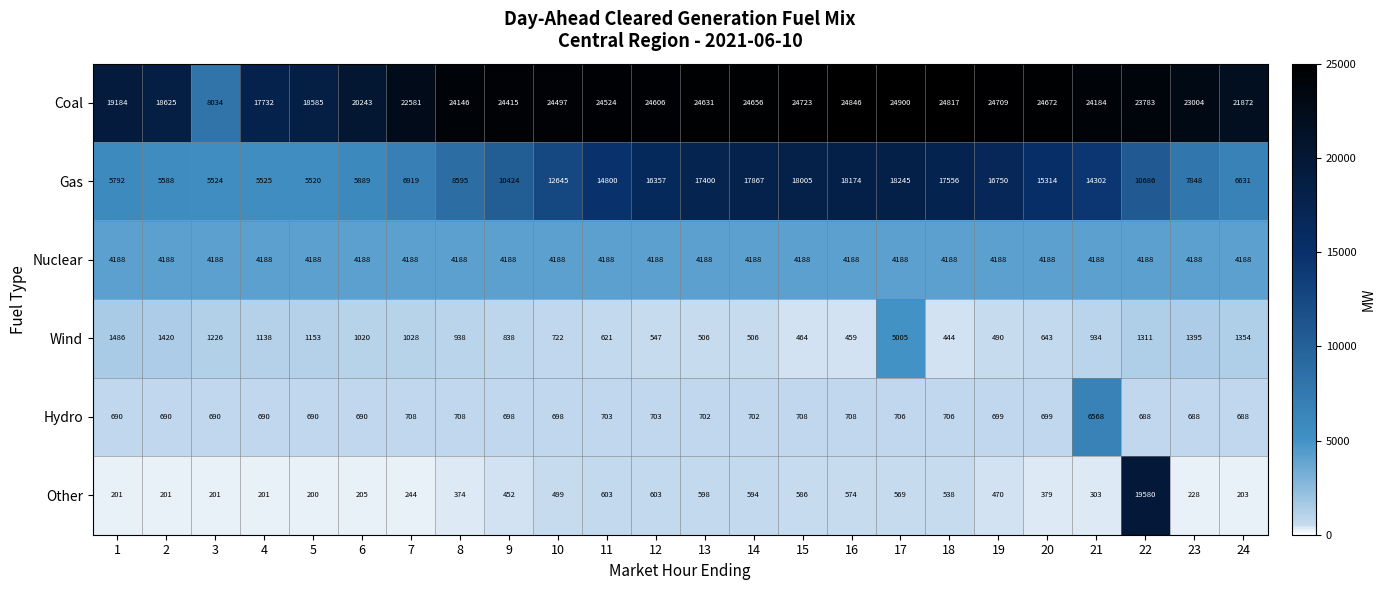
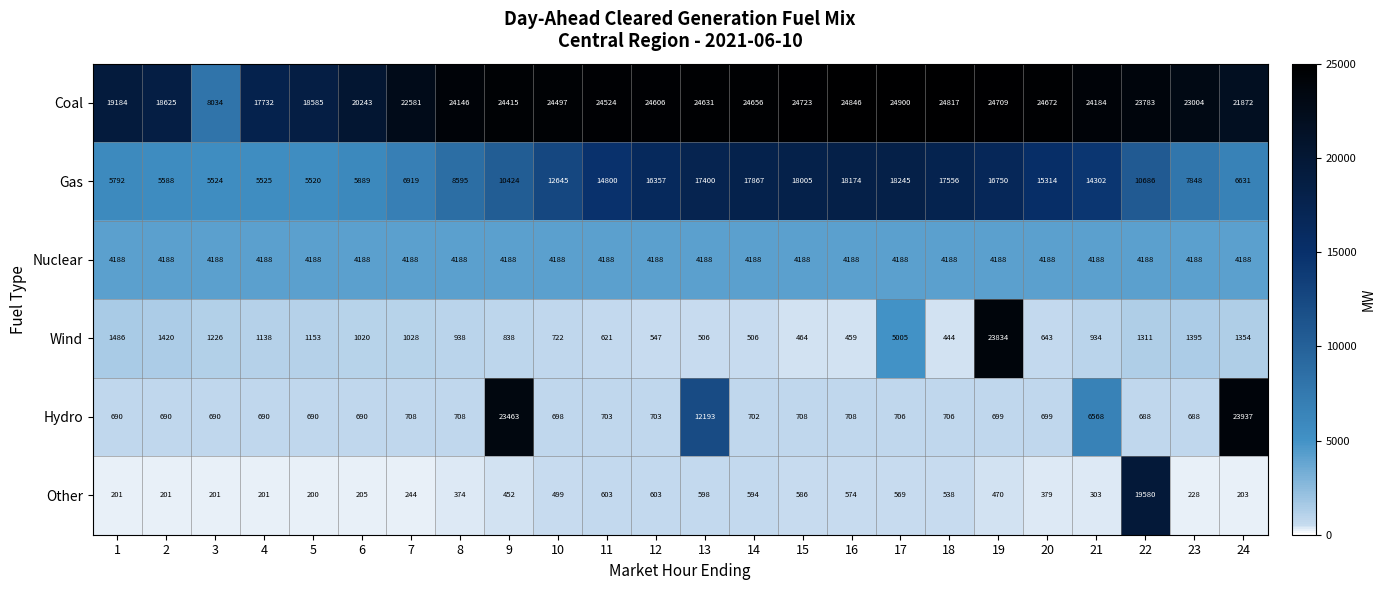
  {
    "Coal": {
      "1": 19184,
      "2": 18625,
      "3": 8034,
      "4": 17732,
      "5": 18585,
      "6": 20243,
      "7": 22581,
      "8": 24146,
      "9": 24415,
      "10": 24497,
      "11": 24524,
      "12": 24606,
      "13": 24631,
      "14": 24656,
      "15": 24723,
      "16": 24846,
      "17": 24900,
      "18": 24817,
      "19": 24709,
      "20": 24672,
      "21": 24184,
      "22": 23783,
      "23": 23004,
      "24": 21872
    },
    "Gas": {
      "1": 5792,
      "2": 5588,
      "3": 5524,
      "4": 5525,
      "5": 5520,
      "6": 5889,
      "7": 6919,
      "8": 8595,
      "9": 10424,
      "10": 12645,
      "11": 14800,
      "12": 16357,
      "13": 17400,
      "14": 17867,
      "15": 18005,
      "16": 18174,
      "17": 18245,
      "18": 17556,
      "19": 16750,
      "20": 15314,
      "21": 14302,
      "22": 10686,
      "23": 7848,
      "24": 6631
    },
    "Nuclear": {
      "1": 4188,
      "2": 4188,
      "3": 4188,
      "4": 4188,
      "5": 4188,
      "6": 4188,
      "7": 4188,
      "8": 4188,
      "9": 4188,
      "10": 4188,
      "11": 4188,
      "12": 4188,
      "13": 4188,
      "14": 4188,
      "15": 4188,
      "16": 4188,
      "17": 4188,
      "18": 4188,
      "19": 4188,
      "20": 4188,
      "21": 4188,
      "22": 4188,
      "23": 4188,
      "24": 4188
    },
    "Wind": {
      "1": 1486,
      "2": 1420,
      "3": 1226,
      "4": 1138,
      "5": 1153,
      "6": 1020,
      "7": 1028,
      "8": 938,
      "9": 838,
      "10": 722,
      "11": 621,
      "12": 547,
      "13": 506,
      "14": 506,
      "15": 464,
      "16": 459,
      "17": 5005,
      "18": 444,
-     "19": 490,
+     "19": 23834,
      "20": 643,
      "21": 934,
      "22": 1311,
      "23": 1395,
      "24": 1354
    },
    "Hydro": {
      "1": 690,
      "2": 690,
      "3": 690,
      "4": 690,
      "5": 690,
      "6": 690,
      "7": 708,
      "8": 708,
-     "9": 698,
+     "9": 23463,
      "10": 698,
      "11": 703,
      "12": 703,
-     "13": 702,
+     "13": 12193,
      "14": 702,
      "15": 708,
      "16": 708,
      "17": 706,
      "18": 706,
      "19": 699,
      "20": 699,
      "21": 6568,
      "22": 688,
      "23": 688,
-     "24": 688
+     "24": 23937
    },
    "Other": {
      "1": 201,
      "2": 201,
      "3": 201,
      "4": 201,
      "5": 200,
      "6": 205,
      "7": 244,
      "8": 374,
      "9": 452,
      "10": 499,
      "11": 603,
      "12": 603,
      "13": 598,
      "14": 594,
      "15": 586,
      "16": 574,
      "17": 569,
      "18": 538,
      "19": 470,
      "20": 379,
      "21": 303,
      "22": 19580,
      "23": 228,
      "24": 203
    }
  }
